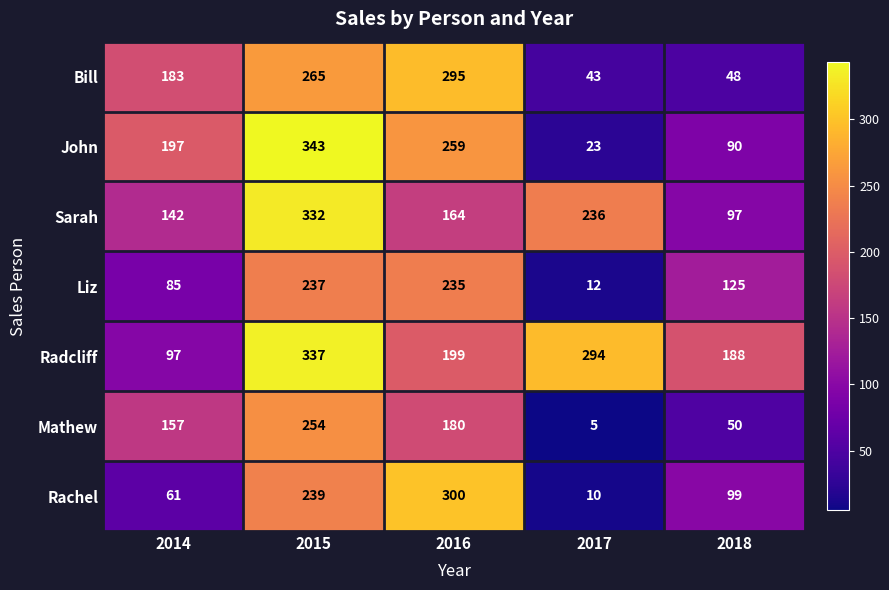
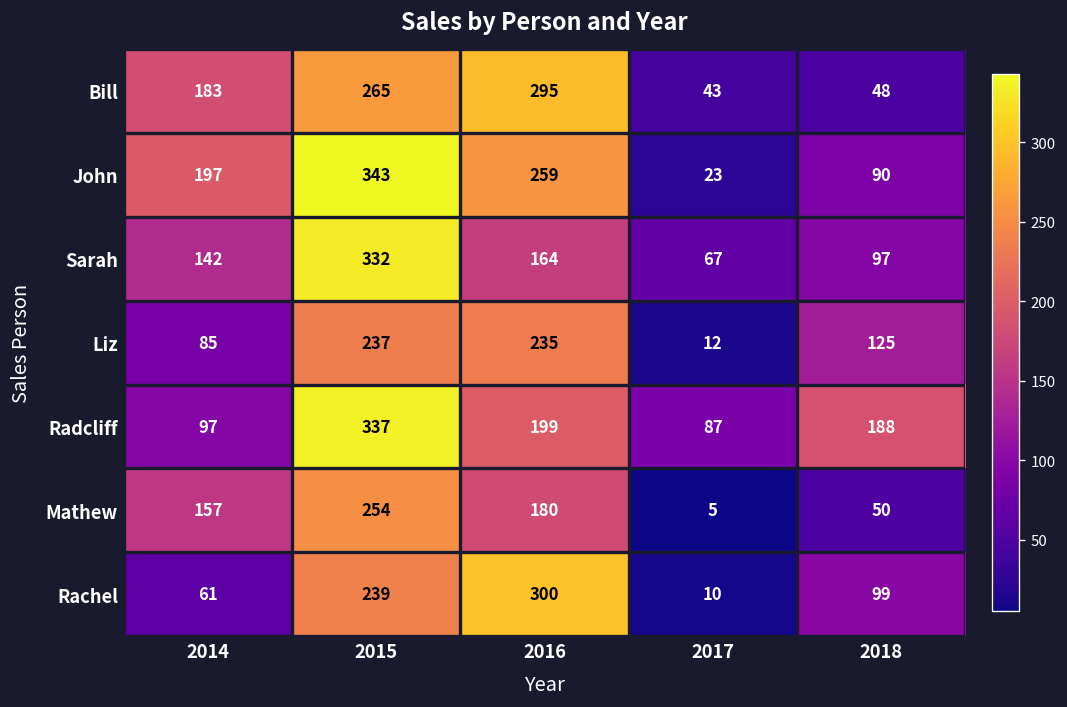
  {
    "Bill": {
      "2014": 183,
      "2015": 265,
      "2016": 295,
      "2017": 43,
      "2018": 48
    },
    "John": {
      "2014": 197,
      "2015": 343,
      "2016": 259,
      "2017": 23,
      "2018": 90
    },
    "Sarah": {
      "2014": 142,
      "2015": 332,
      "2016": 164,
-     "2017": 236,
+     "2017": 67,
      "2018": 97
    },
    "Liz": {
      "2014": 85,
      "2015": 237,
      "2016": 235,
      "2017": 12,
      "2018": 125
    },
    "Radcliff": {
      "2014": 97,
      "2015": 337,
      "2016": 199,
-     "2017": 294,
+     "2017": 87,
      "2018": 188
    },
    "Mathew": {
      "2014": 157,
      "2015": 254,
      "2016": 180,
      "2017": 5,
      "2018": 50
    },
    "Rachel": {
      "2014": 61,
      "2015": 239,
      "2016": 300,
      "2017": 10,
      "2018": 99
    }
  }
